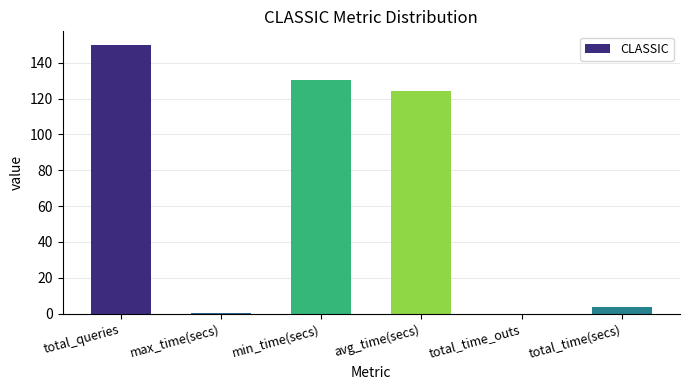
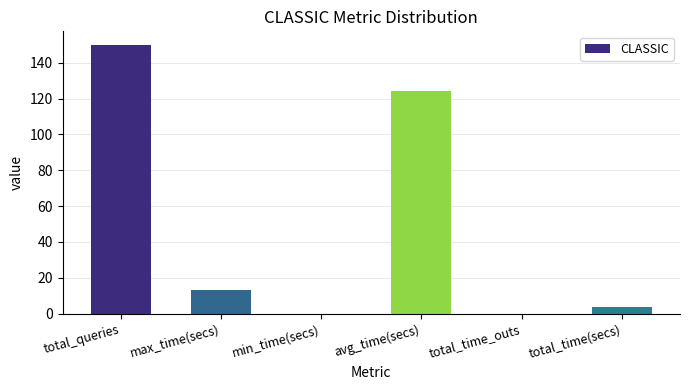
  {
    "total_queries": 150,
-   "max_time(secs)": 0,
-   "min_time(secs)": 130,
+   "max_time(secs)": 13,
+   "min_time(secs)": 0,
    "avg_time(secs)": 124,
    "total_time_outs": 0,
    "total_time(secs)": 4
  }
